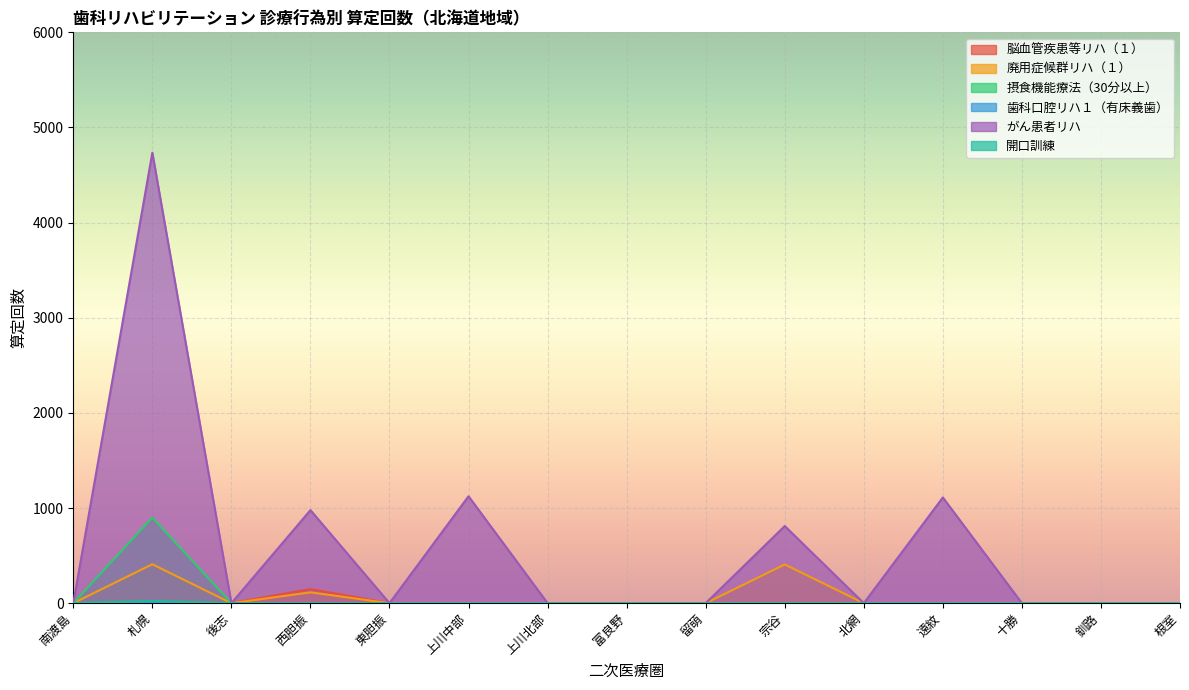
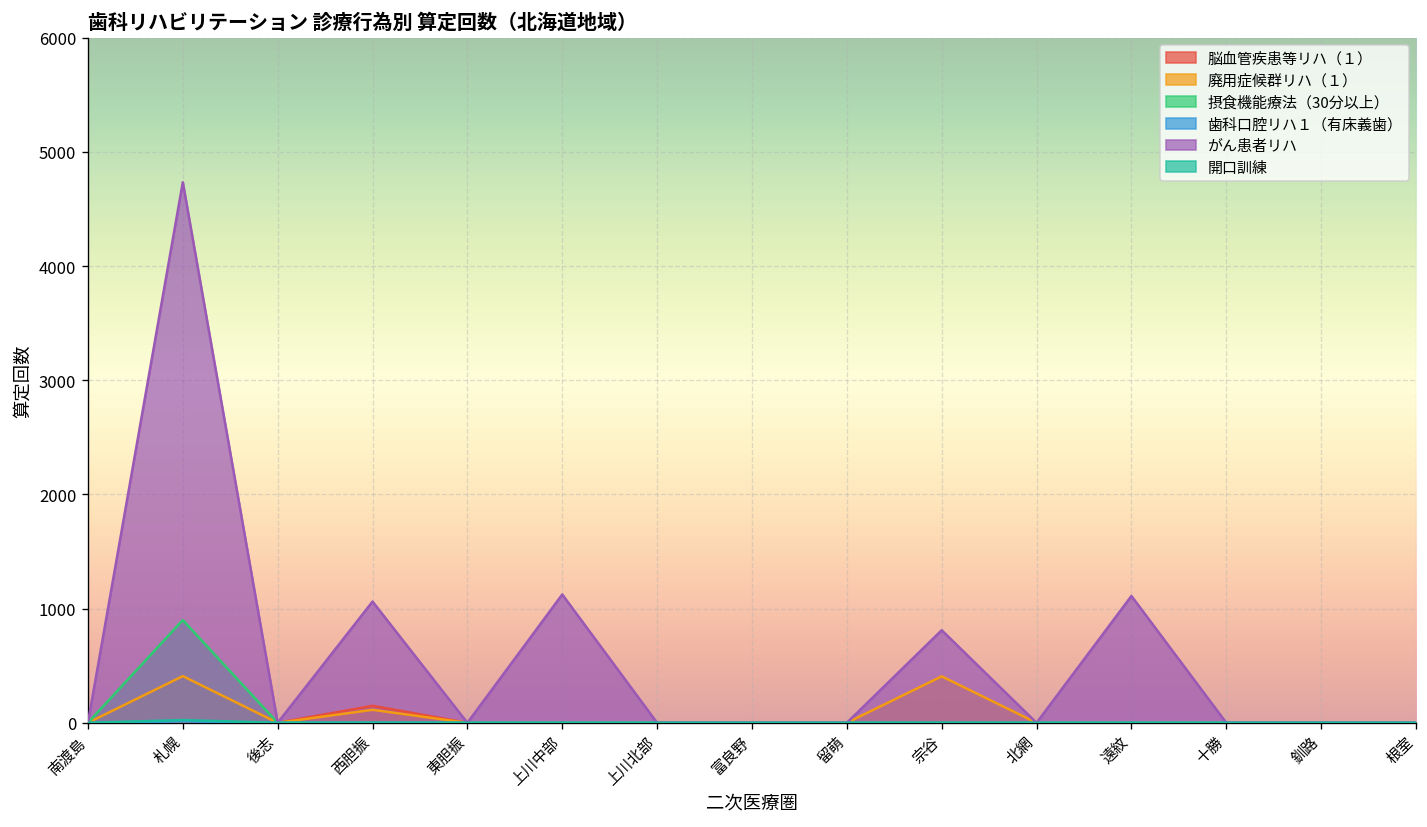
  {
    "脳血管疾患等リハ（１）": {
      "西胆振": 100
    },
    "廃用症候群リハ（１）": {
      "札幌": 400,
      "西胆振": 100,
      "宗谷": 400
    },
    "がん患者リハ": {
      "札幌": 4700,
-     "西胆振": 1000,
+     "西胆振": 1100,
      "上川中部": 1100,
      "宗谷": 800,
      "遠紋": 1100
    }
  }
